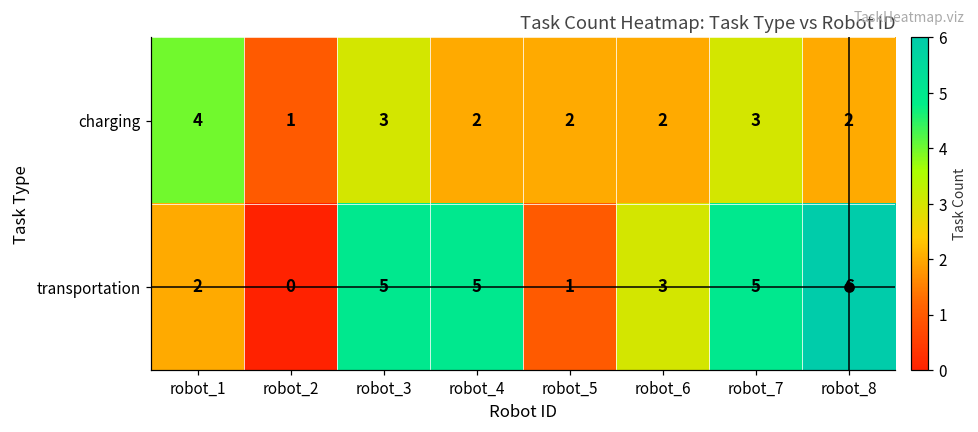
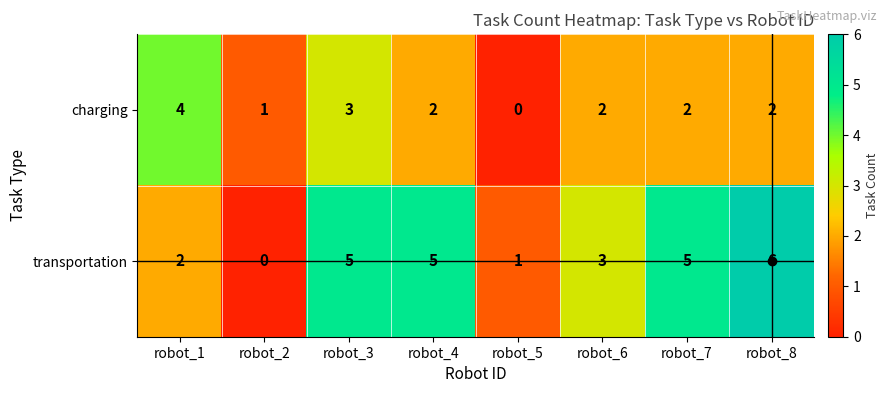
  {
    "charging": {
      "robot_1": 4,
      "robot_2": 1,
      "robot_3": 3,
      "robot_4": 2,
-     "robot_5": 2,
+     "robot_5": 0,
      "robot_6": 2,
-     "robot_7": 3,
+     "robot_7": 2,
      "robot_8": 2
    },
    "transportation": {
      "robot_1": 2,
      "robot_2": 0,
      "robot_3": 5,
      "robot_4": 5,
      "robot_5": 1,
      "robot_6": 3,
      "robot_7": 5
    }
  }
